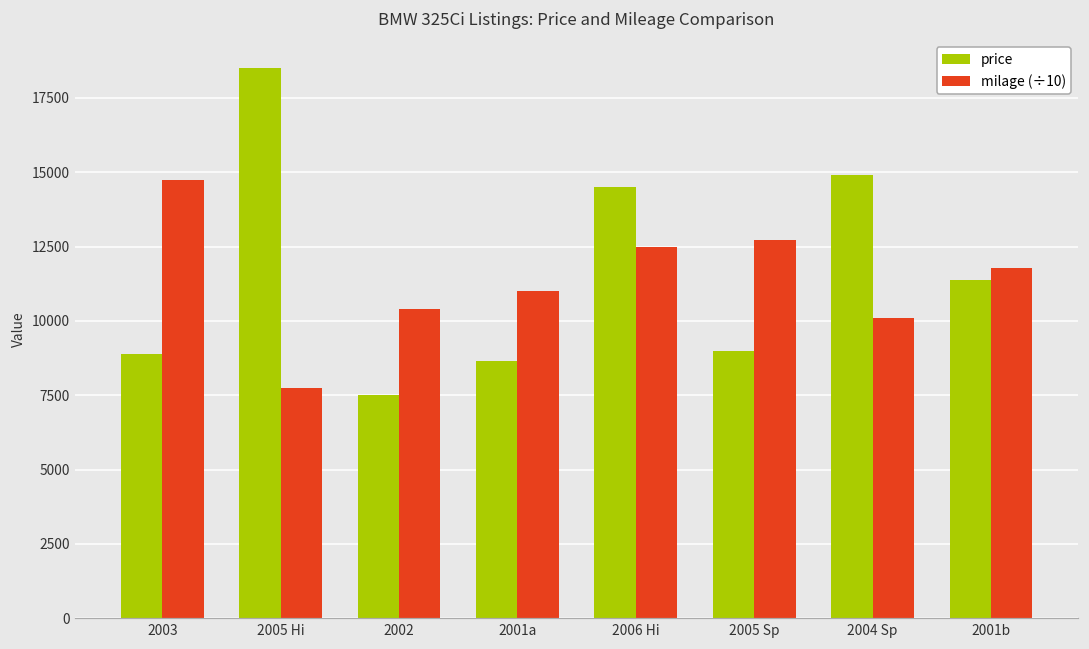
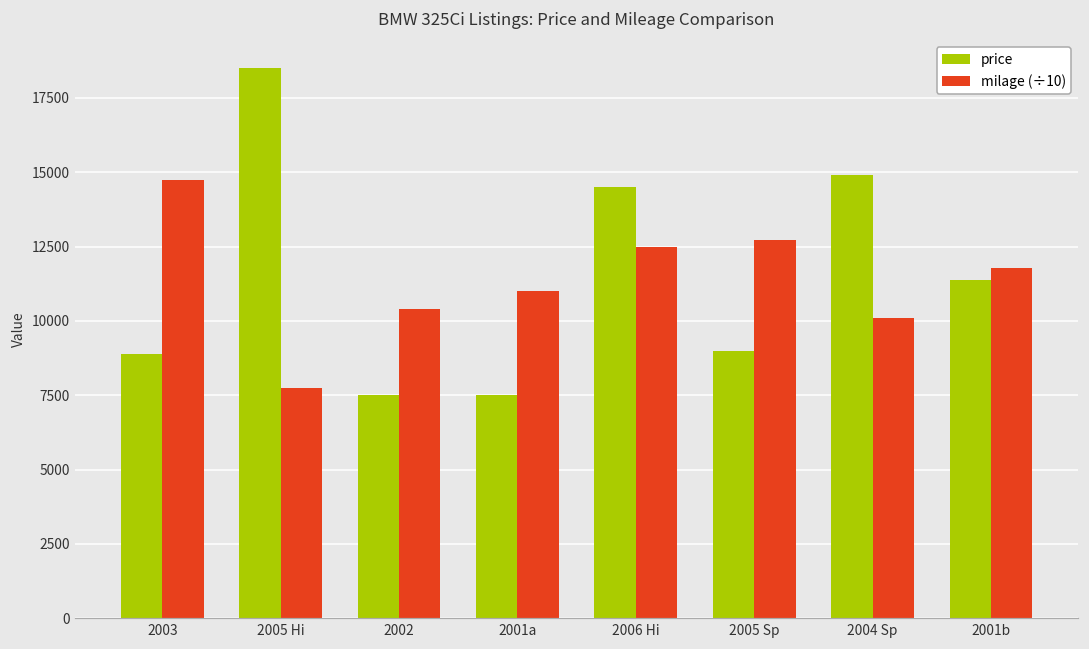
  {
    "price": {
      "2003": 8900,
      "2005 Hi": 18500,
      "2002": 7500,
-     "2001a": 8600,
+     "2001a": 7500,
      "2006 Hi": 14500,
      "2005 Sp": 9000,
      "2004 Sp": 14900,
      "2001b": 11400
    },
    "milage (÷10)": {
      "2003": 14700,
      "2005 Hi": 7700,
      "2002": 10400,
      "2001a": 11000,
      "2006 Hi": 12500,
      "2005 Sp": 12700,
      "2004 Sp": 10100,
      "2001b": 11800
    }
  }
